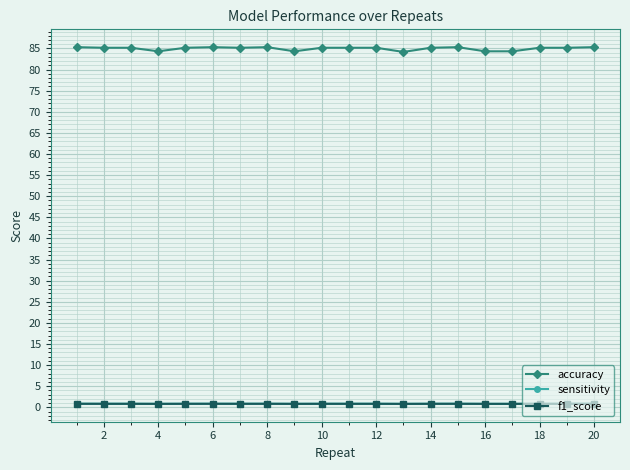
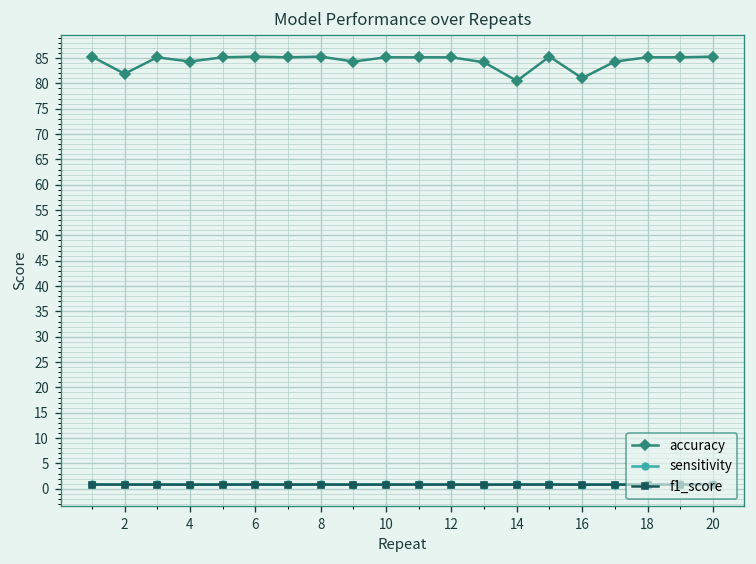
  {
    "accuracy": {
-     "2": 85,
+     "2": 82,
      "4": 84,
      "6": 85,
      "8": 85,
      "10": 85,
      "12": 85,
-     "14": 85,
-     "16": 84,
+     "14": 81,
+     "16": 81,
      "18": 85,
      "20": 85
    },
    "f1_score": {
      "2": 1,
      "4": 1,
      "6": 1,
      "8": 1,
      "10": 1,
      "12": 1,
      "14": 1,
      "16": 1
    }
  }
